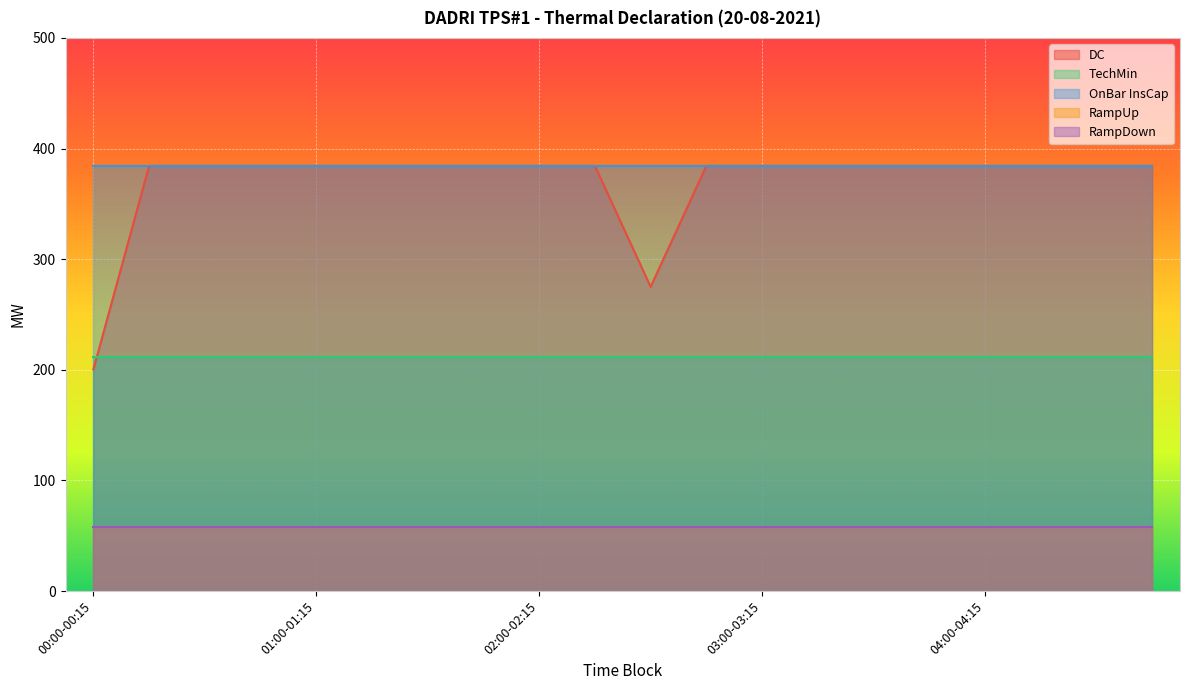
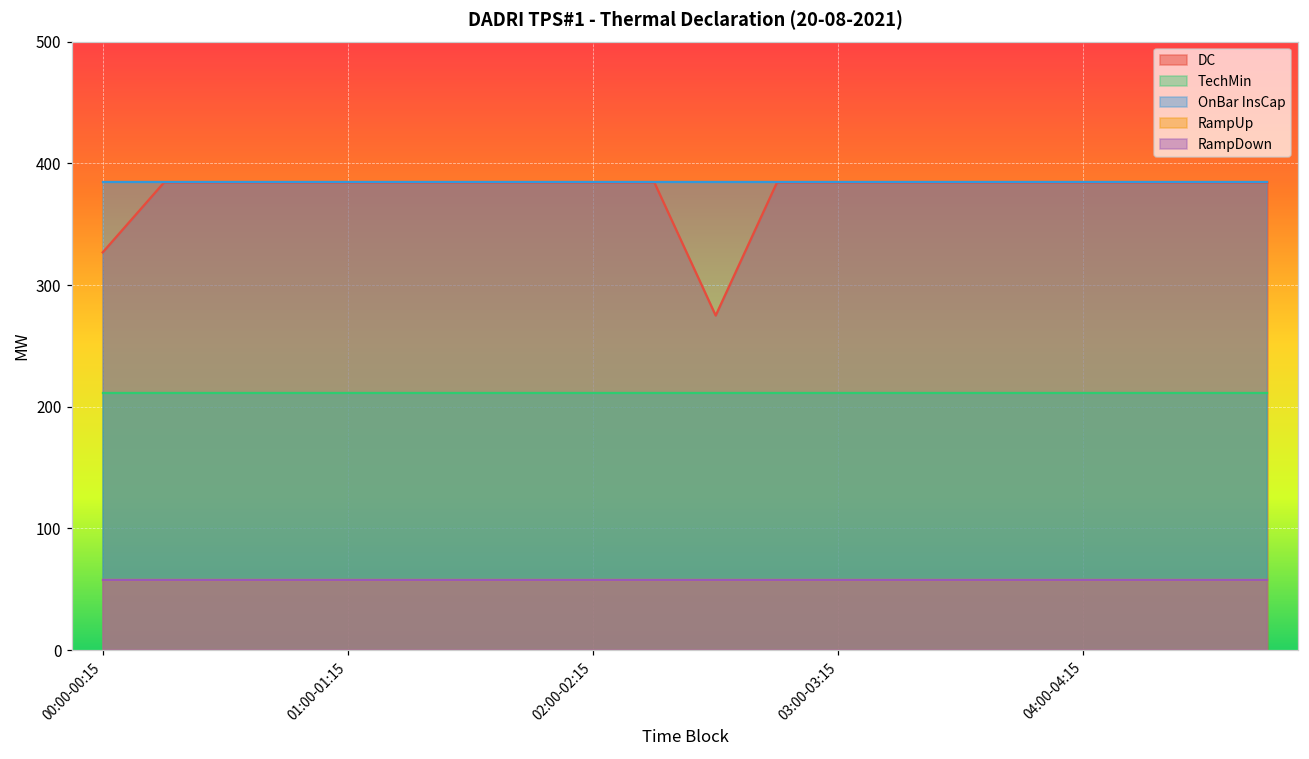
  {
    "DC": {
-     "00:00-00:15": 200
+     "00:00-00:15": 327
    },
    "TechMin": {
      "00:00-00:15": 211,
      "01:00-01:15": 211,
      "02:00-02:15": 211,
      "03:00-03:15": 211,
      "04:00-04:15": 211
    },
    "OnBar InsCap": {
      "00:00-00:15": 384
    },
    "RampDown": {
      "00:00-00:15": 58,
      "01:00-01:15": 58,
      "02:00-02:15": 58,
      "03:00-03:15": 58,
      "04:00-04:15": 58
    }
  }
